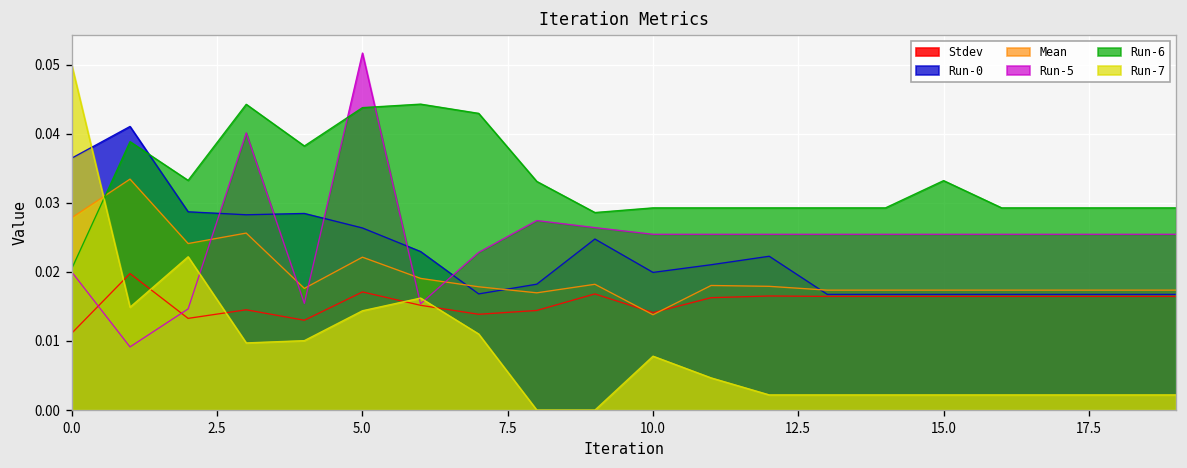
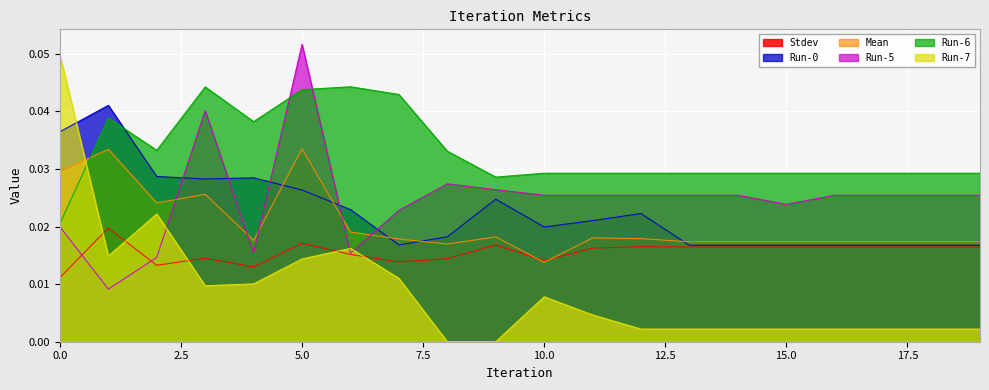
  {
    "Stdev": {
      "0.0": 0.011,
      "5.0": 0.017
    },
    "Run-0": {
      "0.0": 0.036,
      "5.0": 0.026,
      "10.0": 0.020
    },
    "Mean": {
-     "0.0": 0.028,
-     "5.0": 0.022,
+     "0.0": 0.030,
+     "5.0": 0.034,
      "15.0": 0.017
    },
    "Run-5": {
      "0.0": 0.020,
      "5.0": 0.052,
      "10.0": 0.025,
-     "15.0": 0.025
+     "15.0": 0.024
    },
    "Run-6": {
      "0.0": 0.021,
      "5.0": 0.044,
      "10.0": 0.029,
-     "15.0": 0.033
+     "15.0": 0.029
    },
    "Run-7": {
      "0.0": 0.050,
      "5.0": 0.014,
      "10.0": 0.008,
      "15.0": 0.002
    }
  }
